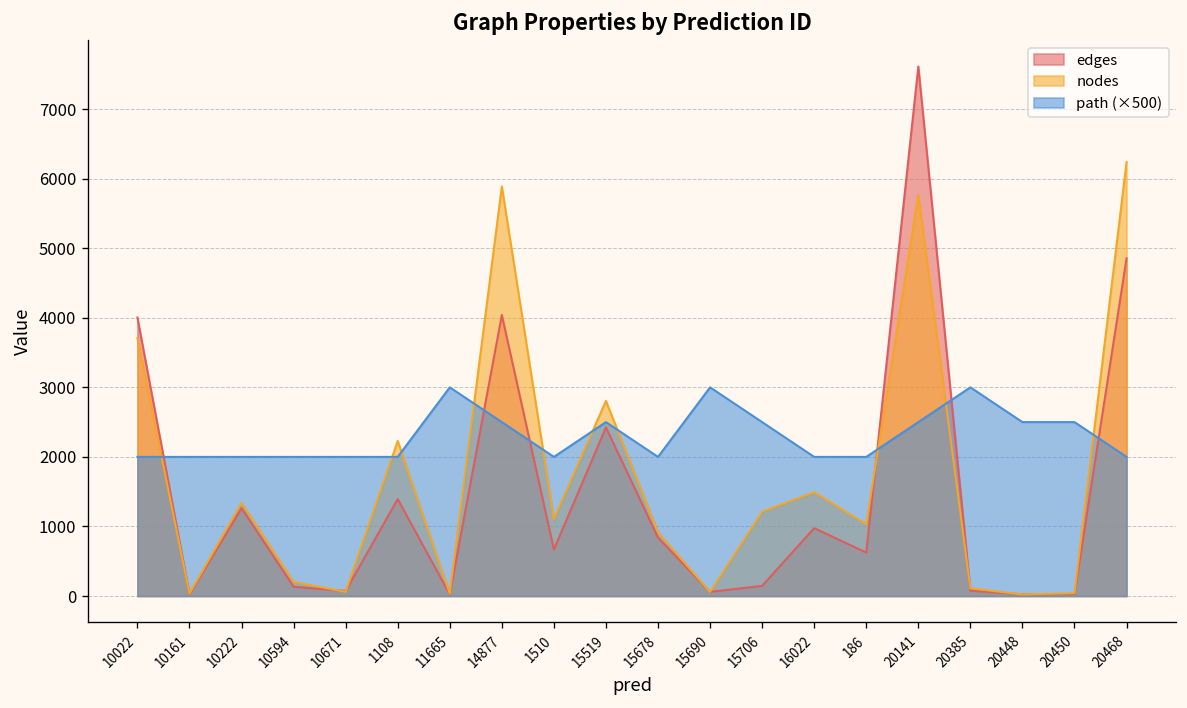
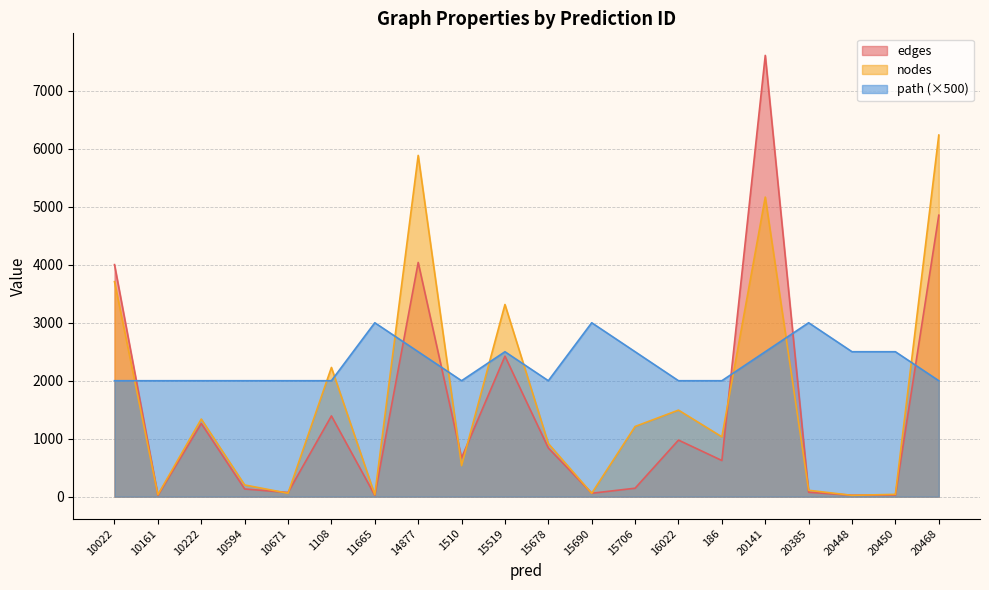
  {
    "edges": {
      "10022": 4000,
      "10222": 1300,
      "10594": 100,
      "1108": 1400,
      "14877": 4000,
      "1510": 700,
      "15519": 2400,
      "15678": 800,
      "15706": 100,
      "16022": 1000,
      "186": 600,
      "20141": 7600,
      "20468": 4900
    },
    "nodes": {
      "10022": 3700,
      "10222": 1300,
      "10594": 200,
      "1108": 2200,
      "14877": 5900,
-     "1510": 1100,
-     "15519": 2800,
+     "1510": 500,
+     "15519": 3300,
      "15678": 900,
      "15706": 1200,
      "16022": 1500,
      "186": 1000,
-     "20141": 5800,
+     "20141": 5200,
      "20468": 6200
    },
    "path (×500)": {
      "10022": 2000,
      "10161": 2000,
      "10222": 2000,
      "10594": 2000,
      "10671": 2000,
      "1108": 2000,
      "11665": 3000,
      "14877": 2500,
      "1510": 2000,
      "15519": 2500,
      "15678": 2000,
      "15690": 3000,
      "15706": 2500,
      "16022": 2000,
      "186": 2000,
      "20141": 2500,
      "20385": 3000,
      "20448": 2500,
      "20450": 2500,
      "20468": 2000
    }
  }
